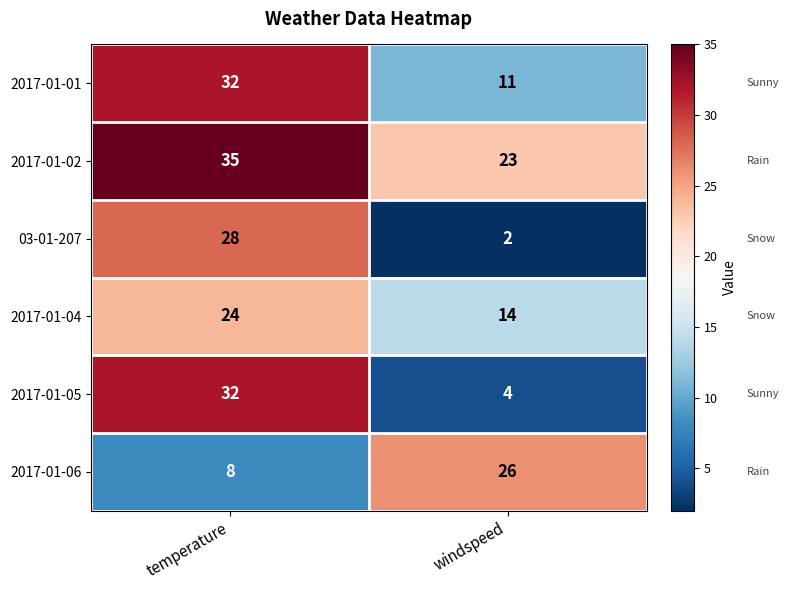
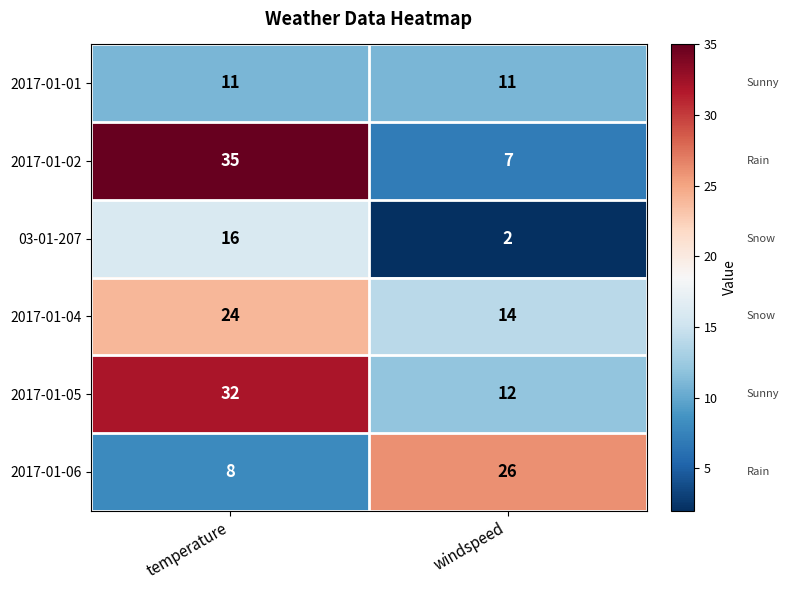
  {
    "2017-01-01": {
-     "temperature": 32,
+     "temperature": 11,
      "windspeed": 11
    },
    "2017-01-02": {
      "temperature": 35,
-     "windspeed": 23
+     "windspeed": 7
    },
    "03-01-207": {
-     "temperature": 28,
+     "temperature": 16,
      "windspeed": 2
    },
    "2017-01-04": {
      "temperature": 24,
      "windspeed": 14
    },
    "2017-01-05": {
      "temperature": 32,
-     "windspeed": 4
+     "windspeed": 12
    },
    "2017-01-06": {
      "temperature": 8,
      "windspeed": 26
    }
  }
